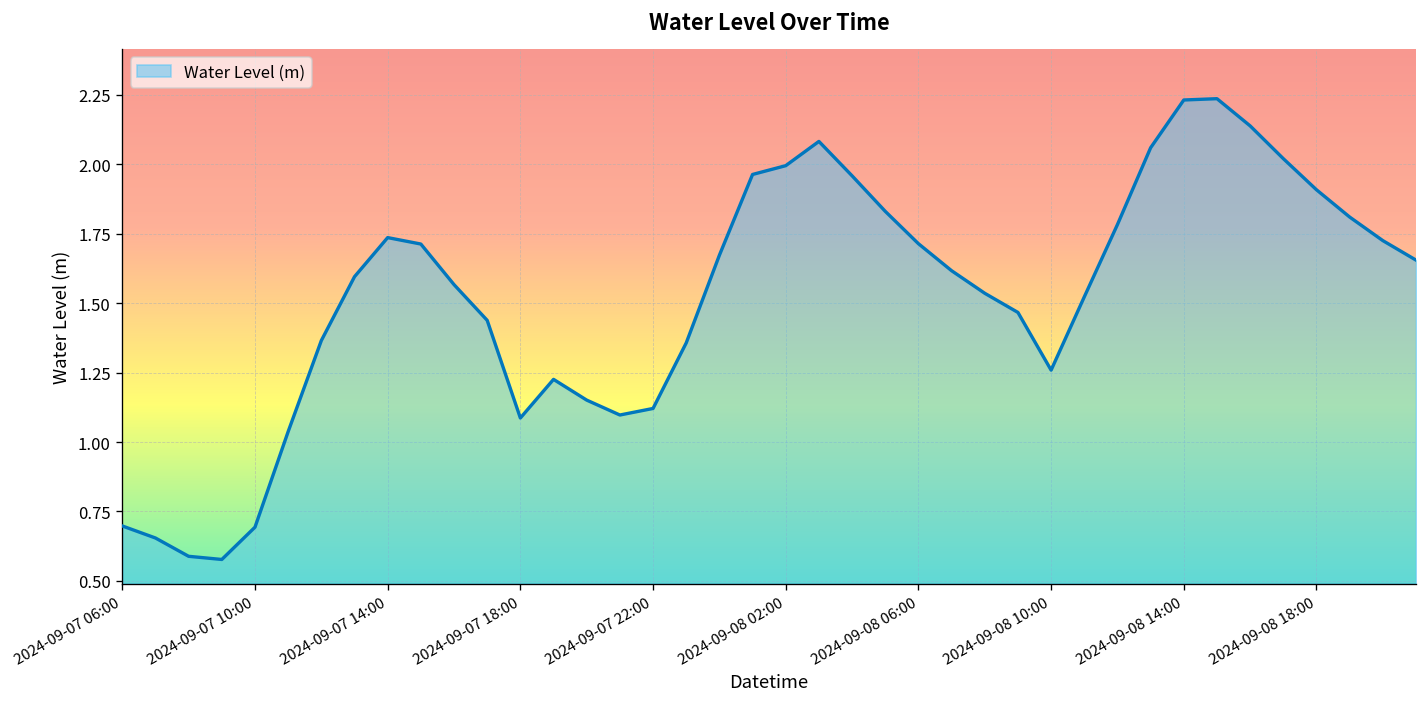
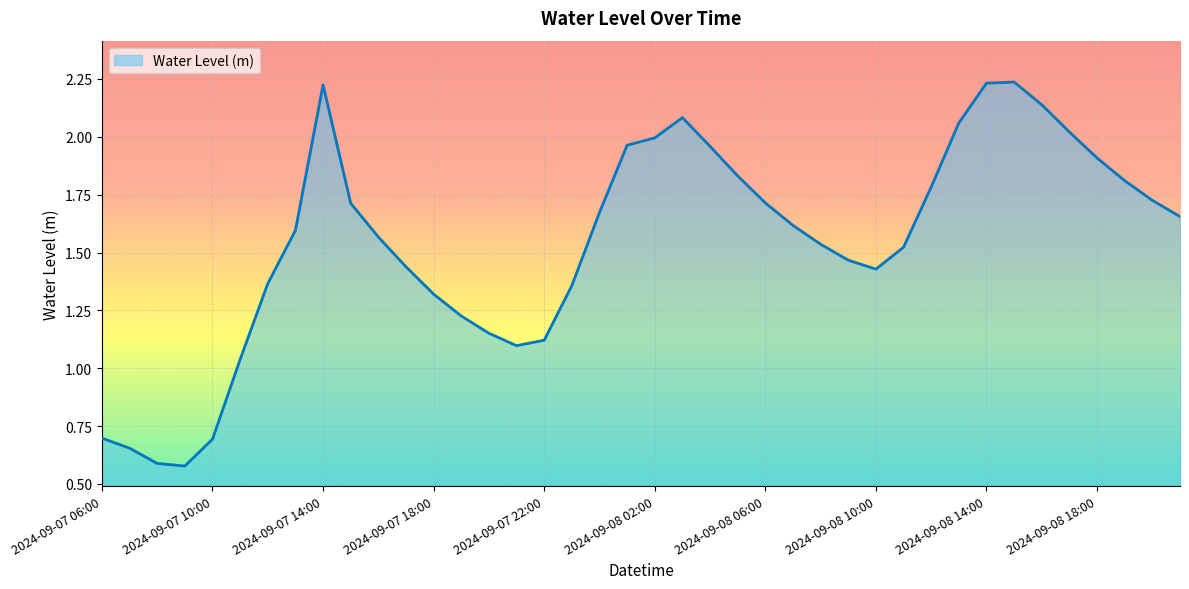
  {
    "2024-09-07 06:00": 0.70,
    "2024-09-07 10:00": 0.69,
-   "2024-09-07 14:00": 1.74,
-   "2024-09-07 18:00": 1.09,
+   "2024-09-07 14:00": 2.22,
+   "2024-09-07 18:00": 1.32,
    "2024-09-07 22:00": 1.12,
    "2024-09-08 02:00": 2.00,
    "2024-09-08 06:00": 1.71,
-   "2024-09-08 10:00": 1.26,
+   "2024-09-08 10:00": 1.43,
    "2024-09-08 14:00": 2.23,
    "2024-09-08 18:00": 1.91
  }
